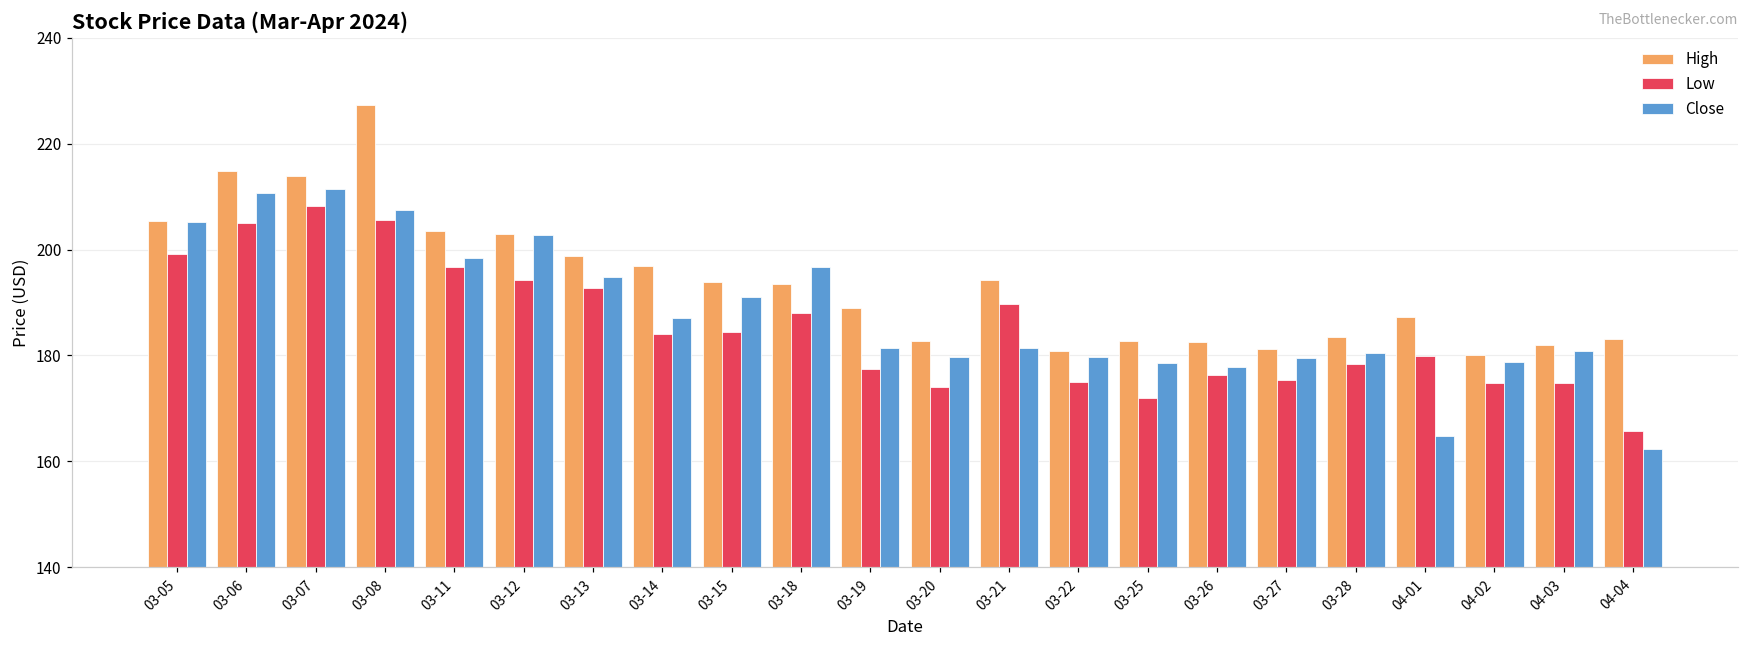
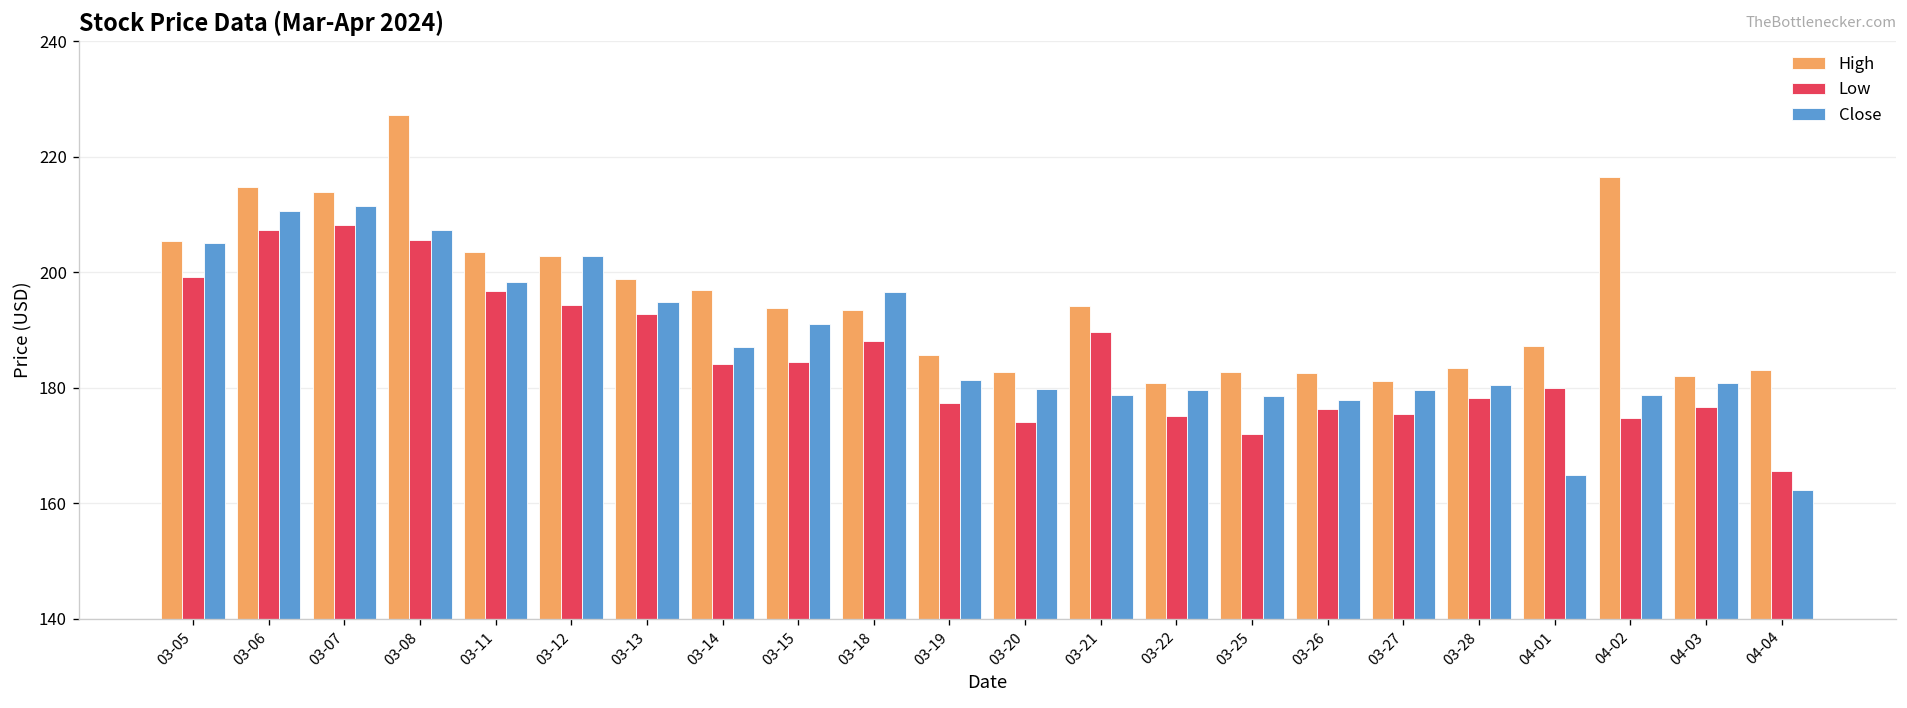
  {
    "High": {
      "03-05": 205,
      "03-06": 215,
      "03-07": 214,
      "03-08": 227,
      "03-11": 204,
      "03-12": 203,
      "03-13": 199,
      "03-14": 197,
      "03-15": 194,
      "03-18": 194,
-     "03-19": 189,
+     "03-19": 186,
      "03-20": 183,
      "03-21": 194,
      "03-22": 181,
      "03-25": 183,
      "03-26": 183,
      "03-27": 181,
      "03-28": 183,
      "04-01": 187,
-     "04-02": 180,
+     "04-02": 216,
      "04-03": 182,
      "04-04": 183
    },
    "Low": {
      "03-05": 199,
-     "03-06": 205,
+     "03-06": 207,
      "03-07": 208,
      "03-08": 206,
      "03-11": 197,
      "03-12": 194,
      "03-13": 193,
      "03-14": 184,
      "03-15": 184,
      "03-18": 188,
      "03-19": 177,
      "03-20": 174,
      "03-21": 190,
      "03-22": 175,
      "03-25": 172,
      "03-26": 176,
      "03-27": 175,
      "03-28": 178,
      "04-01": 180,
      "04-02": 175,
-     "04-03": 175,
+     "04-03": 177,
      "04-04": 166
    },
    "Close": {
      "03-05": 205,
      "03-06": 211,
      "03-07": 211,
      "03-08": 207,
      "03-11": 198,
      "03-12": 203,
      "03-13": 195,
      "03-14": 187,
      "03-15": 191,
      "03-18": 197,
      "03-19": 181,
      "03-20": 180,
-     "03-21": 181,
+     "03-21": 179,
      "03-22": 180,
      "03-25": 179,
      "03-26": 178,
      "03-27": 180,
      "03-28": 180,
      "04-01": 165,
      "04-02": 179,
      "04-03": 181,
      "04-04": 162
    }
  }
